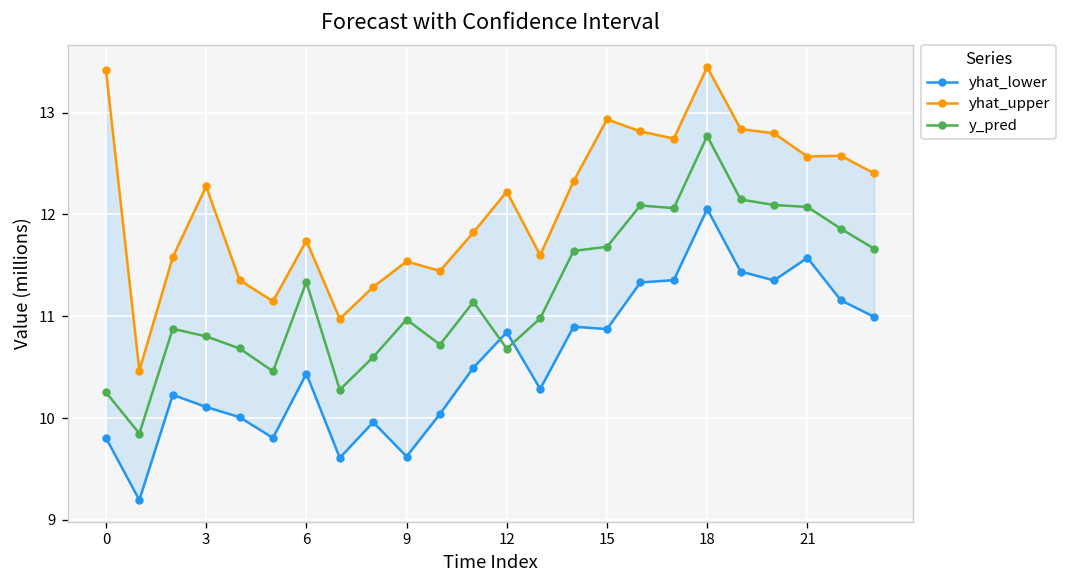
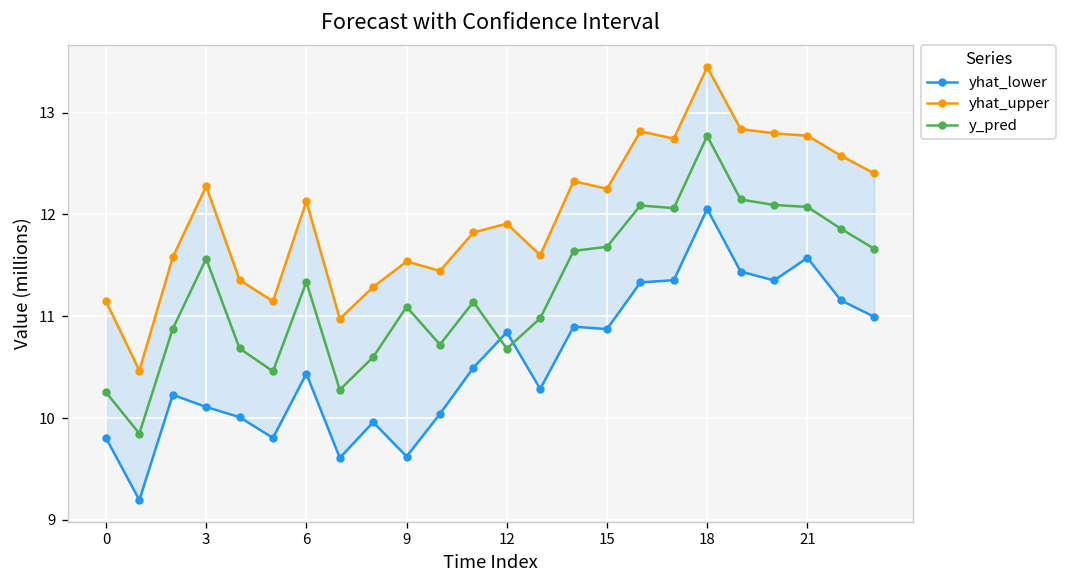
  {
    "yhat_lower": {
      "0": 9.8,
      "3": 10.1,
      "6": 10.4,
      "9": 9.6,
      "12": 10.8,
      "15": 10.9,
      "18": 12.1,
      "21": 11.6
    },
    "yhat_upper": {
-     "0": 13.4,
+     "0": 11.1,
      "3": 12.3,
-     "6": 11.7,
+     "6": 12.1,
      "9": 11.5,
-     "12": 12.2,
-     "15": 12.9,
+     "12": 11.9,
+     "15": 12.3,
      "18": 13.4,
-     "21": 12.6
+     "21": 12.8
    },
    "y_pred": {
      "0": 10.3,
-     "3": 10.8,
+     "3": 11.6,
      "6": 11.3,
-     "9": 11.0,
+     "9": 11.1,
      "12": 10.7,
      "15": 11.7,
      "18": 12.8,
      "21": 12.1
    }
  }
